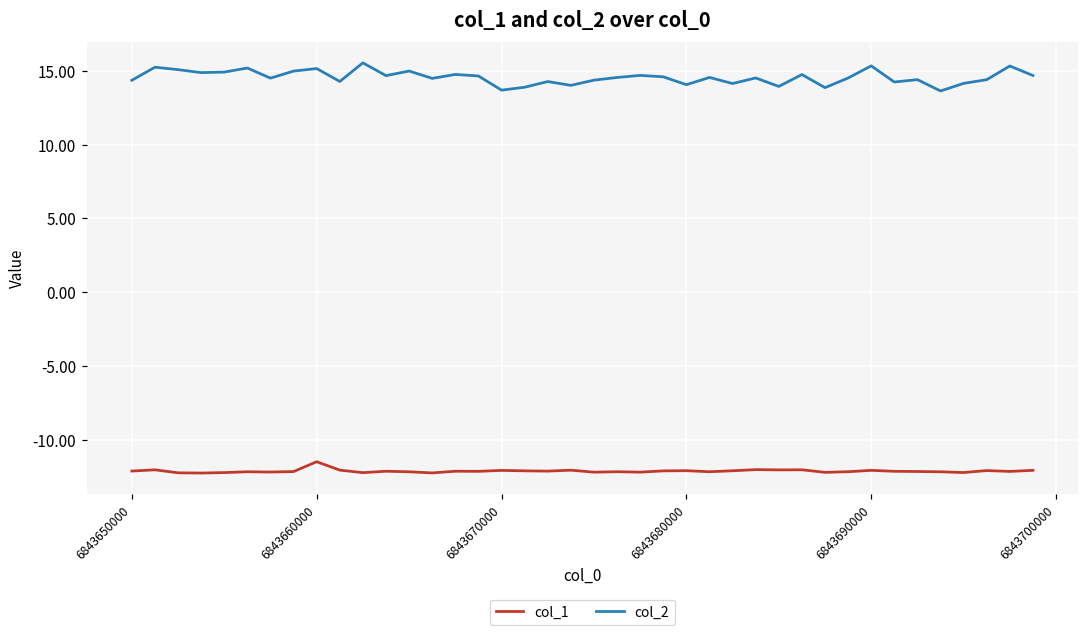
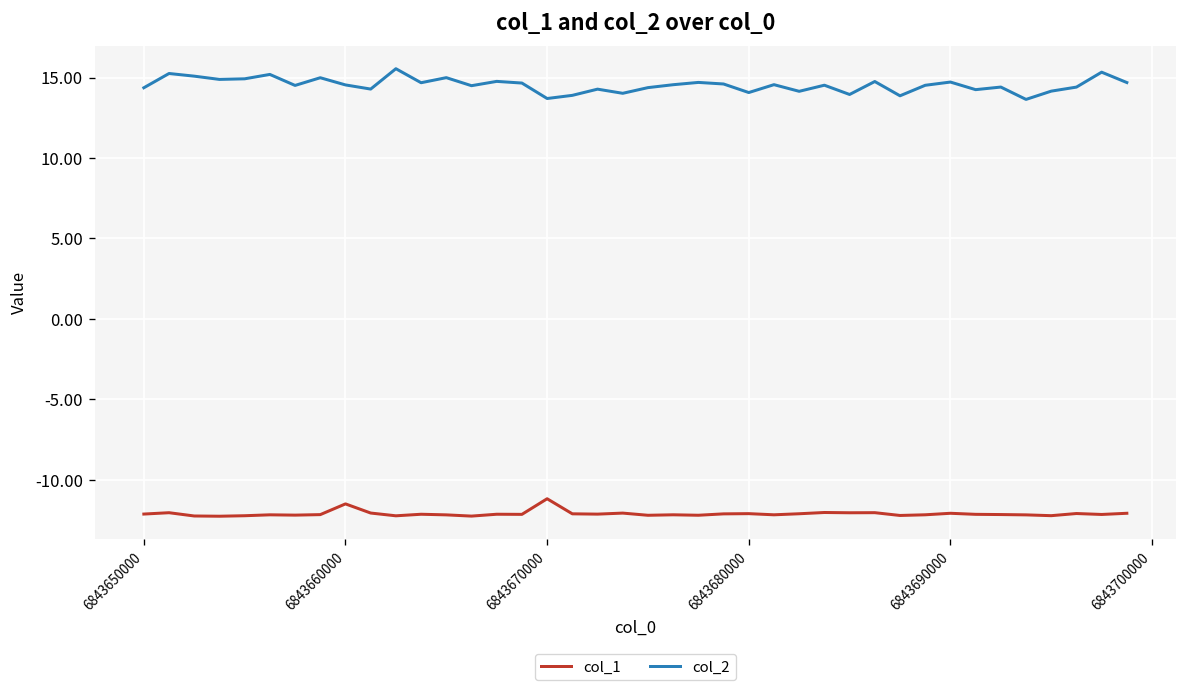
  {
    "col_1": {
      "6843650000": -12.1,
      "6843660000": -11.5,
-     "6843670000": -12.1,
+     "6843670000": -11.2,
      "6843680000": -12.1,
      "6843690000": -12.1
    },
    "col_2": {
      "6843650000": 14.4,
-     "6843660000": 15.2,
+     "6843660000": 14.5,
      "6843670000": 13.7,
      "6843680000": 14.1,
-     "6843690000": 15.3
+     "6843690000": 14.7
    }
  }
